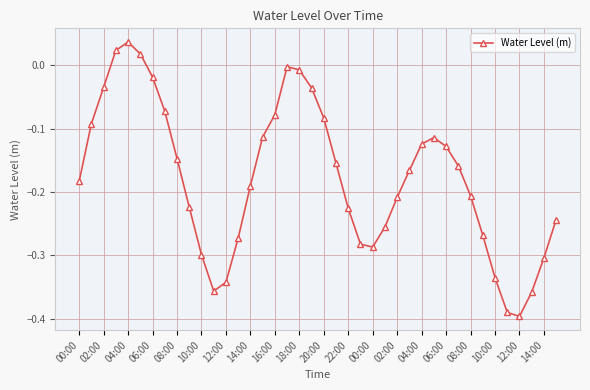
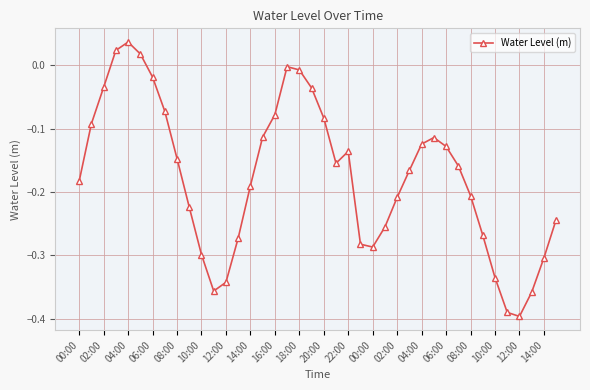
  {
    "16:00": -0.08,
    "18:00": -0.01,
    "20:00": -0.08,
-   "22:00": -0.23
+   "22:00": -0.14
  }
